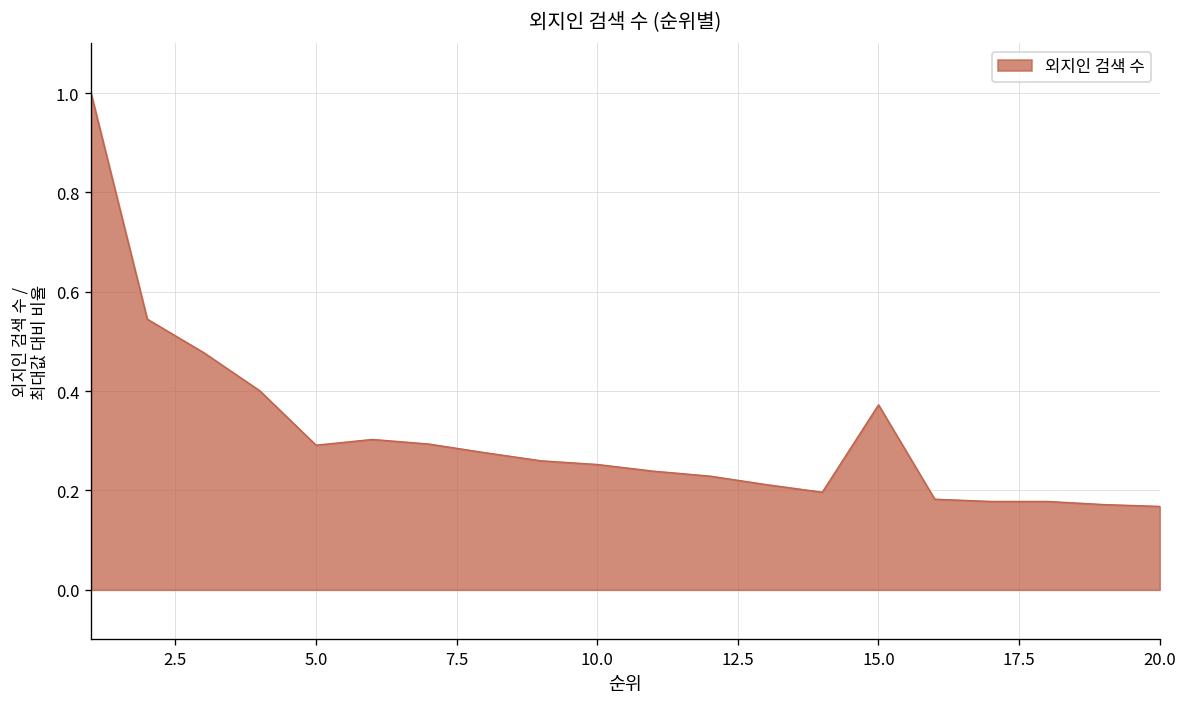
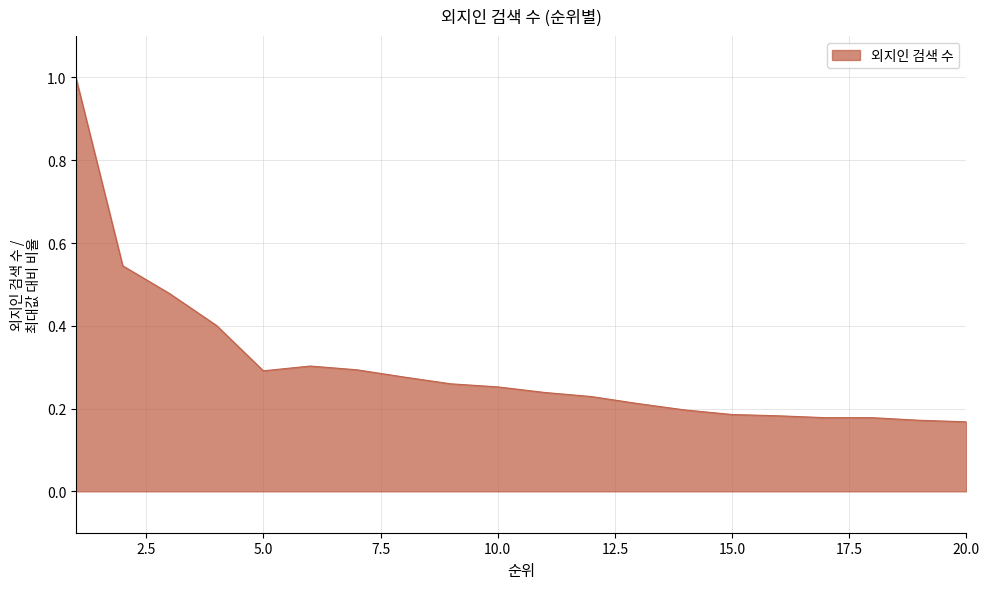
  {
    "5.0": 0.29,
    "10.0": 0.25,
-   "15.0": 0.37,
+   "15.0": 0.19,
    "20.0": 0.17
  }
